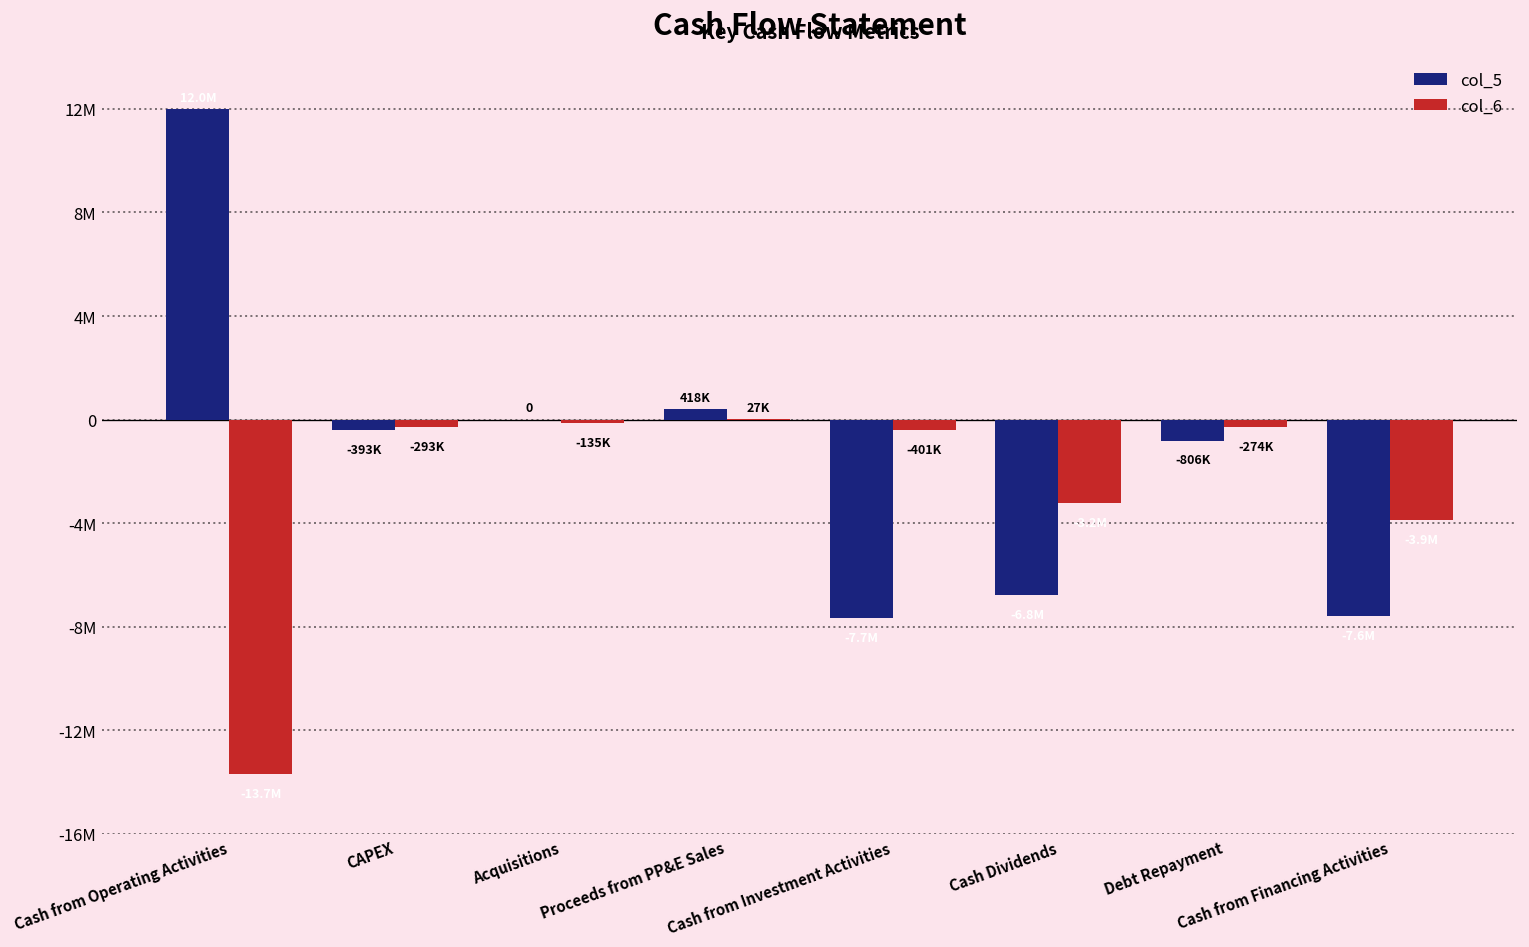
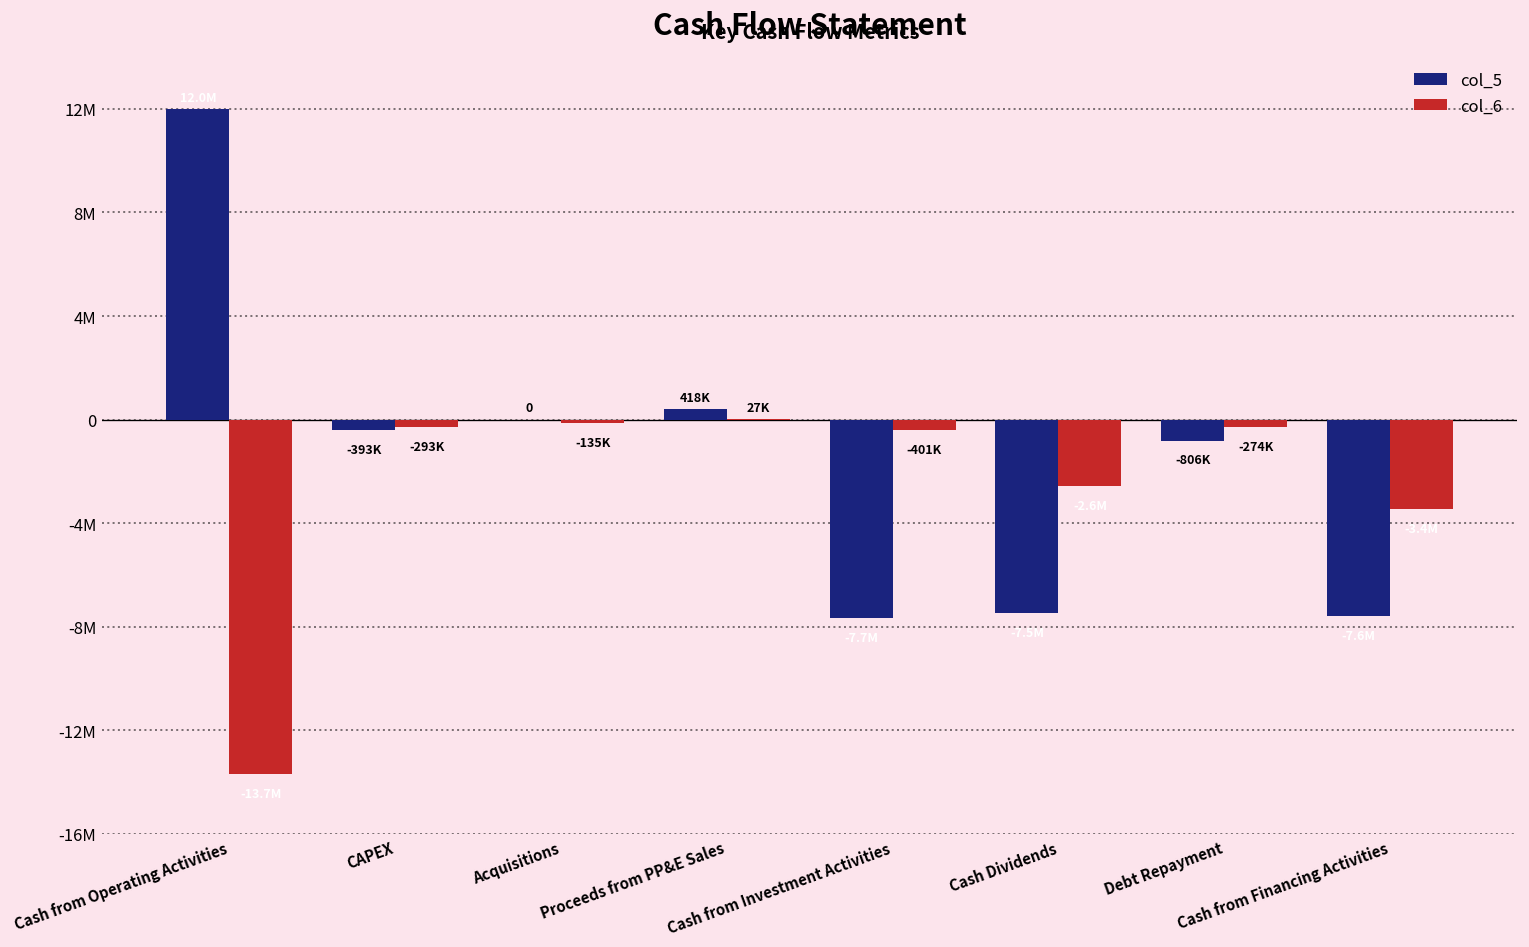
  {
    "col_5": {
      "Cash from Operating Activities": 12000000,
      "Cash from Investment Activities": -7700000,
-     "Cash Dividends": -6800000,
+     "Cash Dividends": -7500000,
      "Cash from Financing Activities": -7600000
    },
    "col_6": {
      "Cash from Operating Activities": -13700000,
-     "Cash Dividends": -3200000,
-     "Cash from Financing Activities": -3900000
+     "Cash Dividends": -2600000,
+     "Cash from Financing Activities": -3400000
    }
  }
